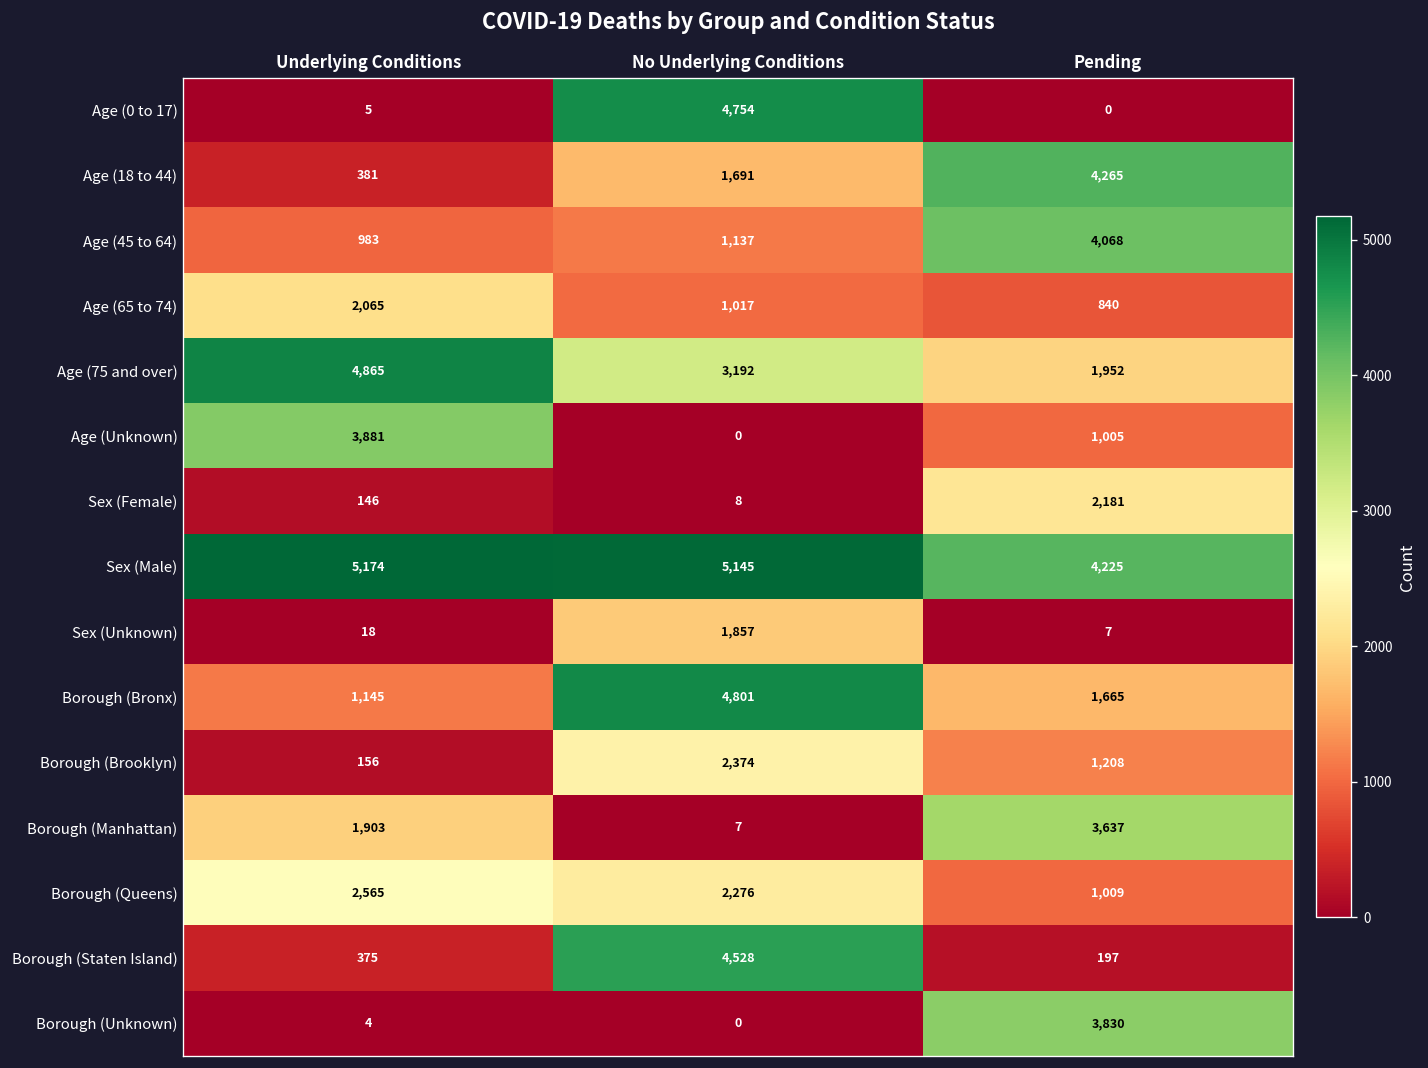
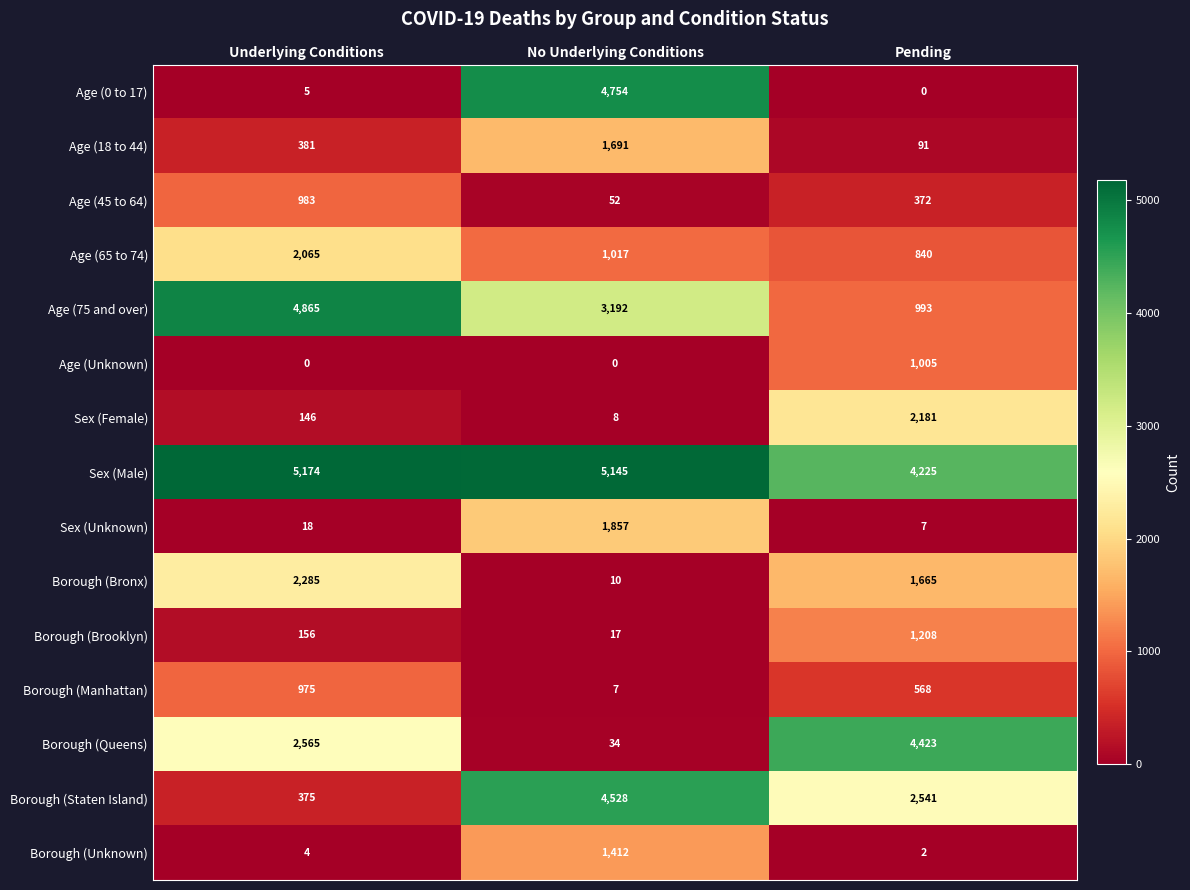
  {
    "Age (0 to 17)": {
      "Underlying Conditions": "5",
      "No Underlying Conditions": "4,754",
      "Pending": "0"
    },
    "Age (18 to 44)": {
      "Underlying Conditions": "381",
      "No Underlying Conditions": "1,691",
-     "Pending": "4,265"
+     "Pending": "91"
    },
    "Age (45 to 64)": {
      "Underlying Conditions": "983",
-     "No Underlying Conditions": "1,137",
-     "Pending": "4,068"
+     "No Underlying Conditions": "52",
+     "Pending": "372"
    },
    "Age (65 to 74)": {
      "Underlying Conditions": "2,065",
      "No Underlying Conditions": "1,017",
      "Pending": "840"
    },
    "Age (75 and over)": {
      "Underlying Conditions": "4,865",
      "No Underlying Conditions": "3,192",
-     "Pending": "1,952"
+     "Pending": "993"
    },
    "Age (Unknown)": {
-     "Underlying Conditions": "3,881",
+     "Underlying Conditions": "0",
      "No Underlying Conditions": "0",
      "Pending": "1,005"
    },
    "Sex (Female)": {
      "Underlying Conditions": "146",
      "No Underlying Conditions": "8",
      "Pending": "2,181"
    },
    "Sex (Male)": {
      "Underlying Conditions": "5,174",
      "No Underlying Conditions": "5,145",
      "Pending": "4,225"
    },
    "Sex (Unknown)": {
      "Underlying Conditions": "18",
      "No Underlying Conditions": "1,857",
      "Pending": "7"
    },
    "Borough (Bronx)": {
-     "Underlying Conditions": "1,145",
-     "No Underlying Conditions": "4,801",
+     "Underlying Conditions": "2,285",
+     "No Underlying Conditions": "10",
      "Pending": "1,665"
    },
    "Borough (Brooklyn)": {
      "Underlying Conditions": "156",
-     "No Underlying Conditions": "2,374",
+     "No Underlying Conditions": "17",
      "Pending": "1,208"
    },
    "Borough (Manhattan)": {
-     "Underlying Conditions": "1,903",
+     "Underlying Conditions": "975",
      "No Underlying Conditions": "7",
-     "Pending": "3,637"
+     "Pending": "568"
    },
    "Borough (Queens)": {
      "Underlying Conditions": "2,565",
-     "No Underlying Conditions": "2,276",
-     "Pending": "1,009"
+     "No Underlying Conditions": "34",
+     "Pending": "4,423"
    },
    "Borough (Staten Island)": {
      "Underlying Conditions": "375",
      "No Underlying Conditions": "4,528",
-     "Pending": "197"
+     "Pending": "2,541"
    },
    "Borough (Unknown)": {
      "Underlying Conditions": "4",
-     "No Underlying Conditions": "0",
-     "Pending": "3,830"
+     "No Underlying Conditions": "1,412",
+     "Pending": "2"
    }
  }
